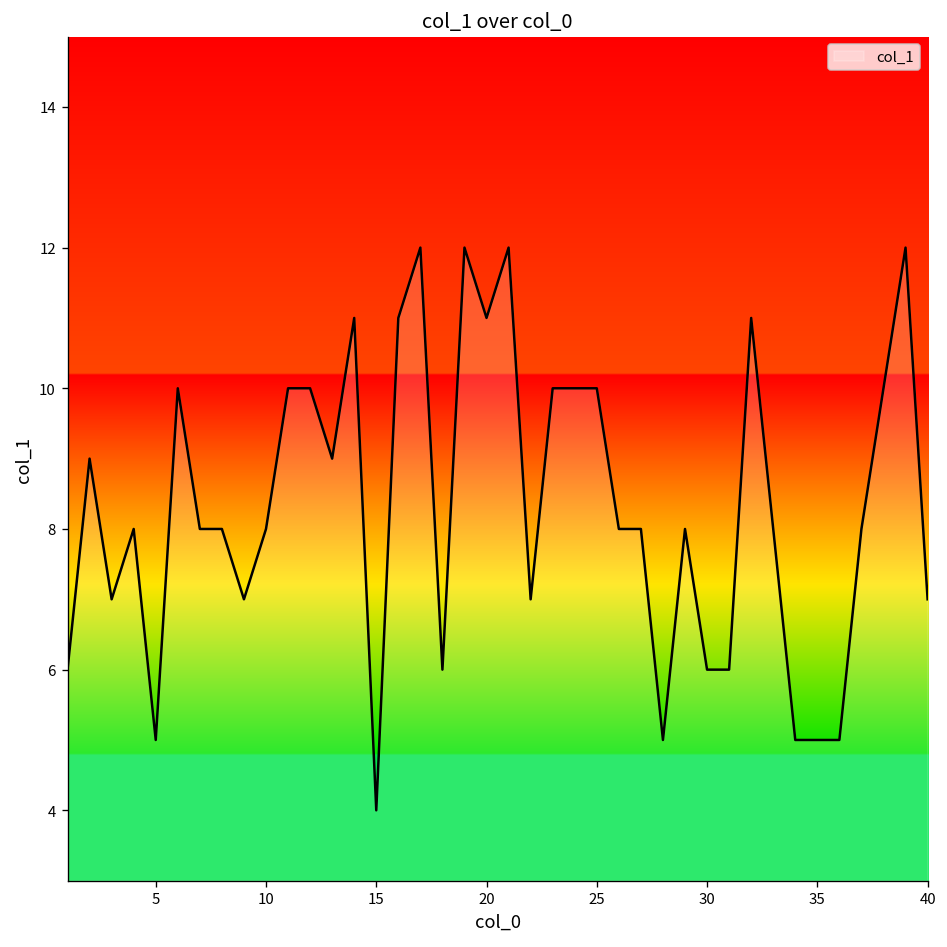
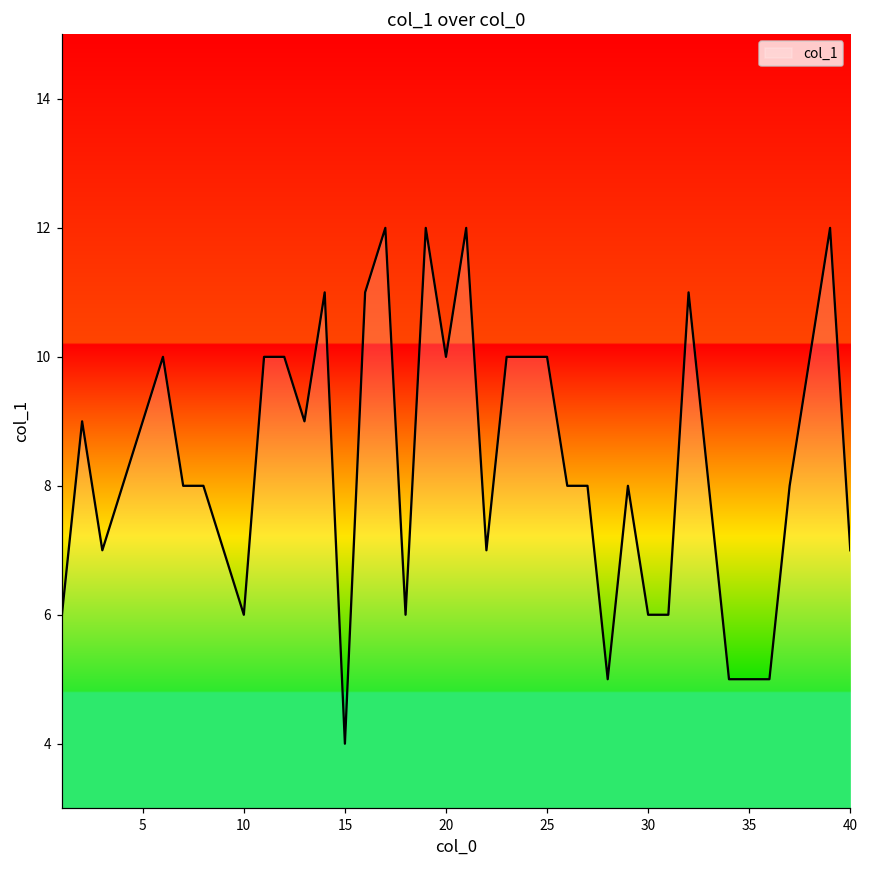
  {
-   "5": 5,
-   "10": 8,
+   "5": 9,
+   "10": 6,
    "15": 4,
-   "20": 11,
+   "20": 10,
    "25": 10,
    "30": 6,
    "35": 5,
    "40": 7
  }
